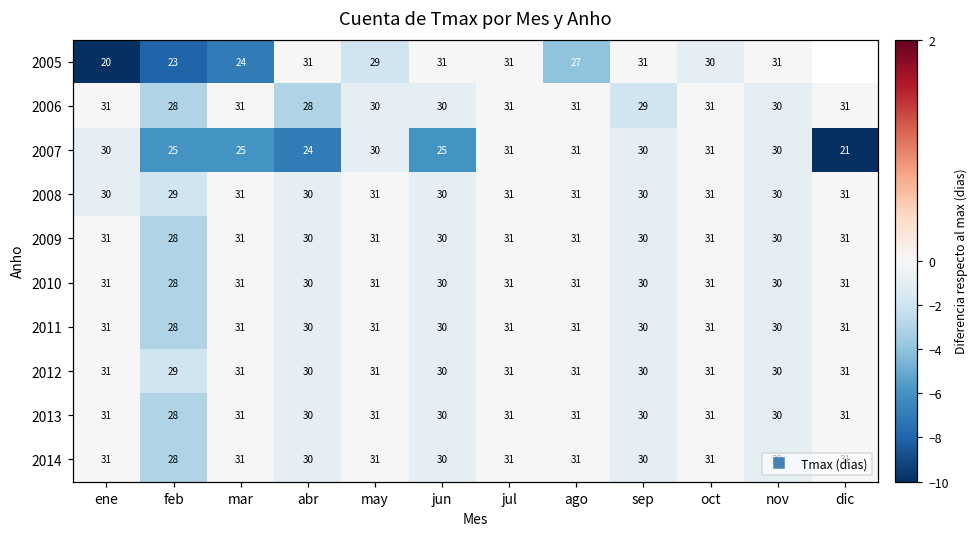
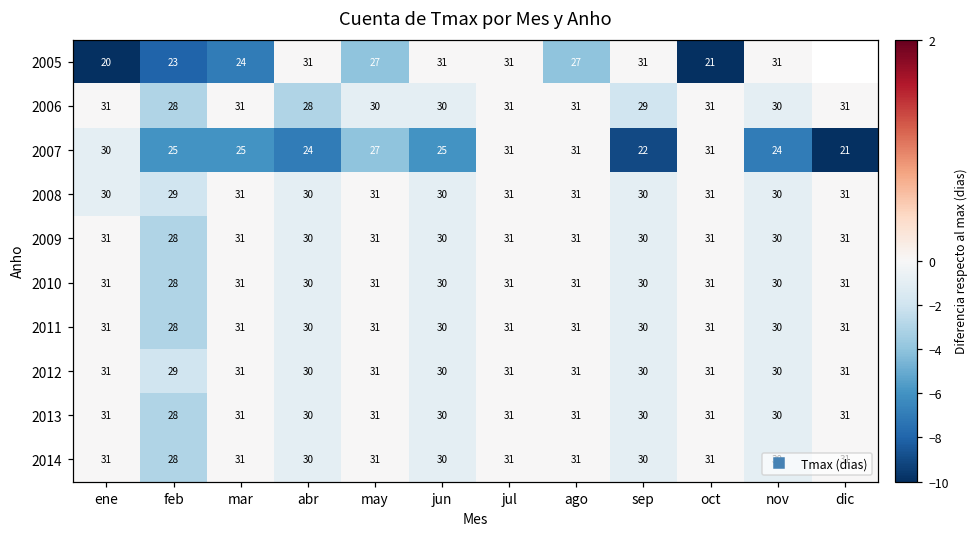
  {
    "2005": {
      "ene": 20,
      "feb": 23,
      "mar": 24,
      "abr": 31,
-     "may": 29,
+     "may": 27,
      "jun": 31,
      "jul": 31,
      "ago": 27,
      "sep": 31,
-     "oct": 30,
+     "oct": 21,
      "nov": 31
    },
    "2006": {
      "ene": 31,
      "feb": 28,
      "mar": 31,
      "abr": 28,
      "may": 30,
      "jun": 30,
      "jul": 31,
      "ago": 31,
      "sep": 29,
      "oct": 31,
      "nov": 30,
      "dic": 31
    },
    "2007": {
      "ene": 30,
      "feb": 25,
      "mar": 25,
      "abr": 24,
-     "may": 30,
+     "may": 27,
      "jun": 25,
      "jul": 31,
      "ago": 31,
-     "sep": 30,
+     "sep": 22,
      "oct": 31,
-     "nov": 30,
+     "nov": 24,
      "dic": 21
    },
    "2008": {
      "ene": 30,
      "feb": 29,
      "mar": 31,
      "abr": 30,
      "may": 31,
      "jun": 30,
      "jul": 31,
      "ago": 31,
      "sep": 30,
      "oct": 31,
      "nov": 30,
      "dic": 31
    },
    "2009": {
      "ene": 31,
      "feb": 28,
      "mar": 31,
      "abr": 30,
      "may": 31,
      "jun": 30,
      "jul": 31,
      "ago": 31,
      "sep": 30,
      "oct": 31,
      "nov": 30,
      "dic": 31
    },
    "2010": {
      "ene": 31,
      "feb": 28,
      "mar": 31,
      "abr": 30,
      "may": 31,
      "jun": 30,
      "jul": 31,
      "ago": 31,
      "sep": 30,
      "oct": 31,
      "nov": 30,
      "dic": 31
    },
    "2011": {
      "ene": 31,
      "feb": 28,
      "mar": 31,
      "abr": 30,
      "may": 31,
      "jun": 30,
      "jul": 31,
      "ago": 31,
      "sep": 30,
      "oct": 31,
      "nov": 30,
      "dic": 31
    },
    "2012": {
      "ene": 31,
      "feb": 29,
      "mar": 31,
      "abr": 30,
      "may": 31,
      "jun": 30,
      "jul": 31,
      "ago": 31,
      "sep": 30,
      "oct": 31,
      "nov": 30,
      "dic": 31
    },
    "2013": {
      "ene": 31,
      "feb": 28,
      "mar": 31,
      "abr": 30,
      "may": 31,
      "jun": 30,
      "jul": 31,
      "ago": 31,
      "sep": 30,
      "oct": 31,
      "nov": 30,
      "dic": 31
    },
    "2014": {
      "ene": 31,
      "feb": 28,
      "mar": 31,
      "abr": 30,
      "may": 31,
      "jun": 30,
      "jul": 31,
      "ago": 31,
      "sep": 30,
      "oct": 31
    }
  }
